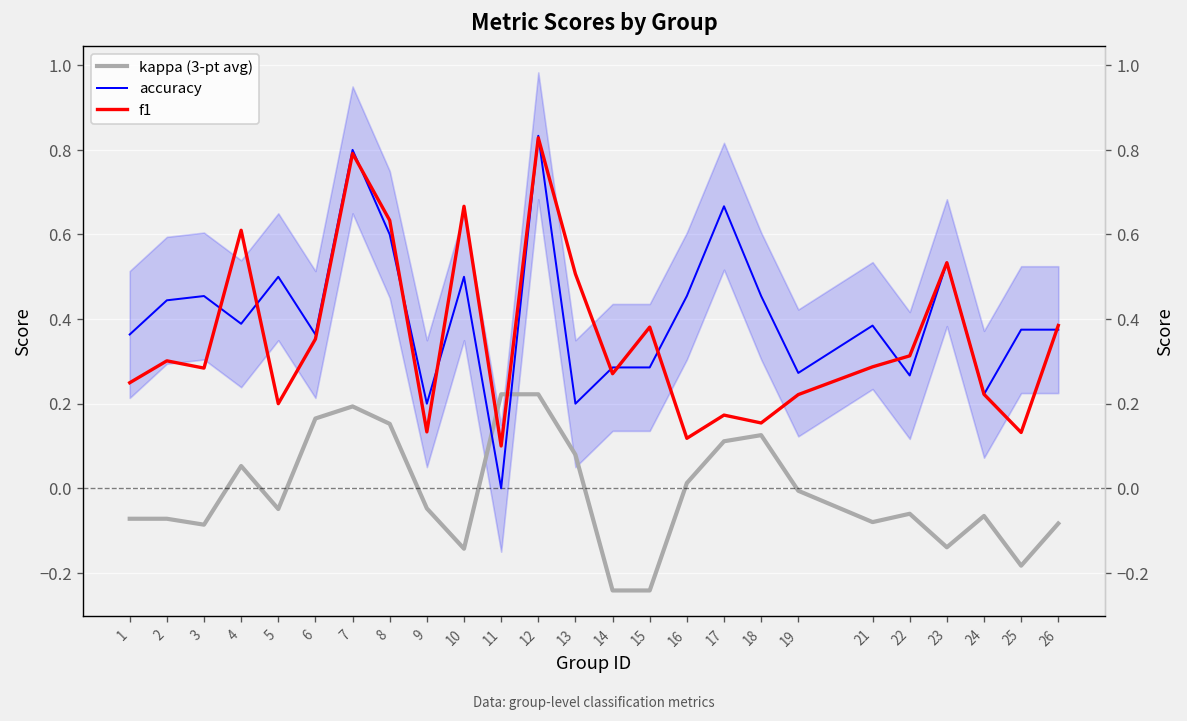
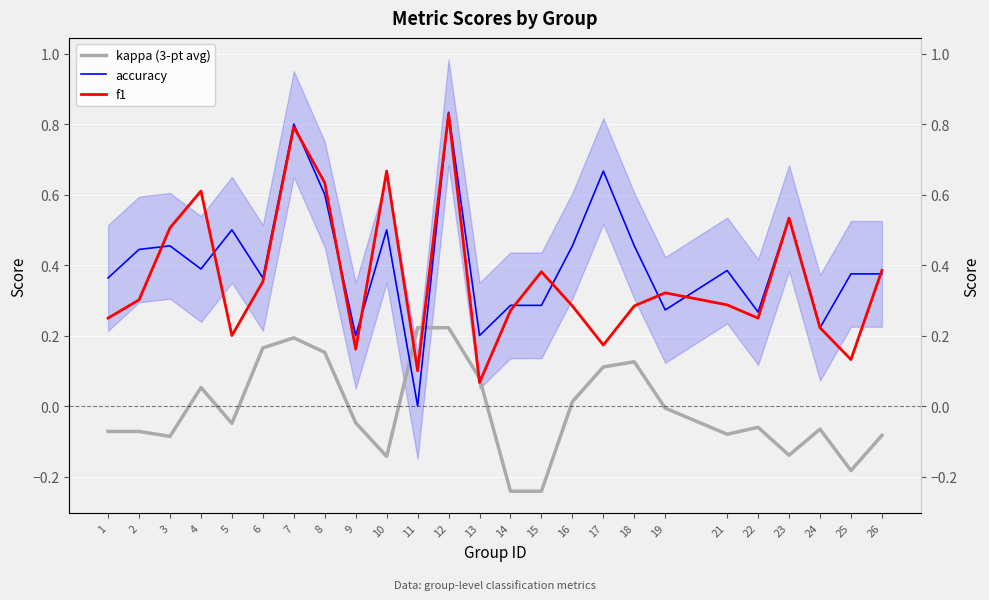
  {
    "kappa (3-pt avg)": {
      "1": -0.07,
      "2": -0.07,
      "3": -0.09,
      "4": 0.05,
      "5": -0.05,
      "6": 0.16,
      "7": 0.19,
      "8": 0.15,
      "9": -0.05,
      "10": -0.14,
      "11": 0.22,
      "12": 0.22,
      "13": 0.08,
      "14": -0.24,
      "15": -0.24,
      "16": 0.01,
      "17": 0.11,
      "18": 0.13,
      "19": -0.01,
      "21": -0.08,
      "22": -0.06,
      "23": -0.14,
      "24": -0.07,
      "25": -0.18,
      "26": -0.08
    },
    "f1": {
      "1": 0.25,
      "2": 0.30,
-     "3": 0.28,
+     "3": 0.51,
      "4": 0.61,
      "5": 0.20,
      "6": 0.35,
      "7": 0.79,
      "8": 0.63,
-     "9": 0.13,
+     "9": 0.16,
      "10": 0.67,
      "11": 0.10,
-     "13": 0.51,
+     "13": 0.07,
      "14": 0.27,
      "15": 0.38,
-     "16": 0.12,
+     "16": 0.28,
      "17": 0.17,
-     "18": 0.15,
-     "19": 0.22,
+     "18": 0.28,
+     "19": 0.32,
      "21": 0.29,
-     "22": 0.31,
+     "22": 0.25,
      "25": 0.13,
      "26": 0.38
    }
  }
